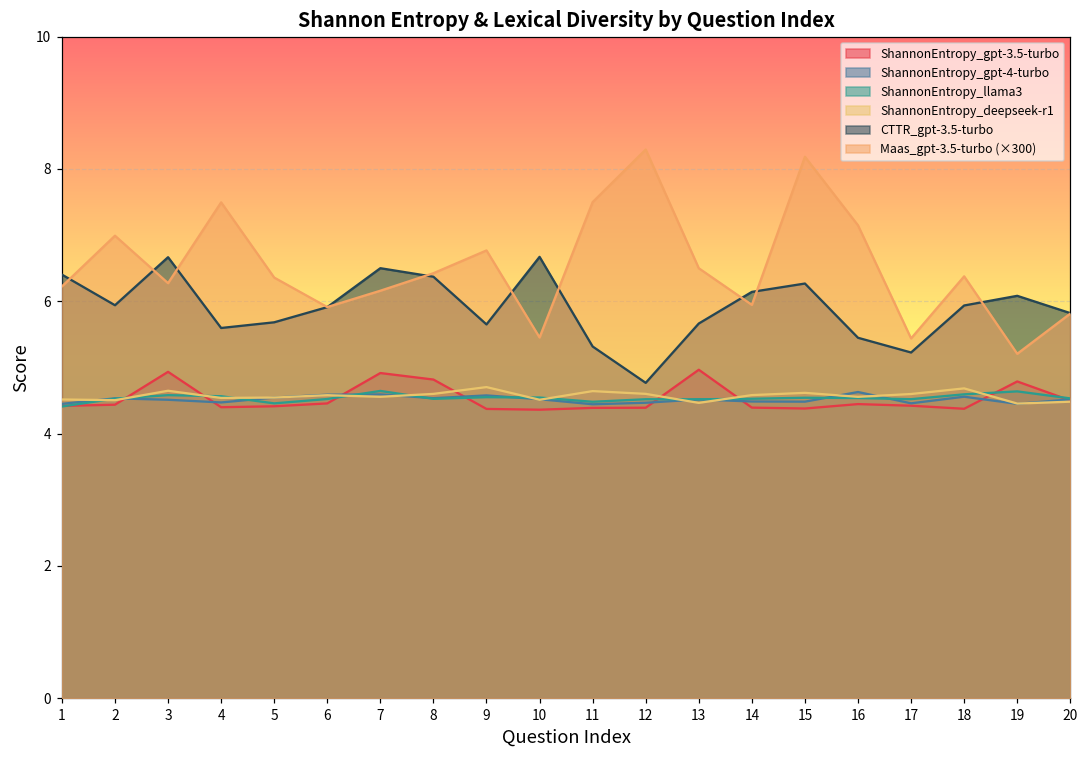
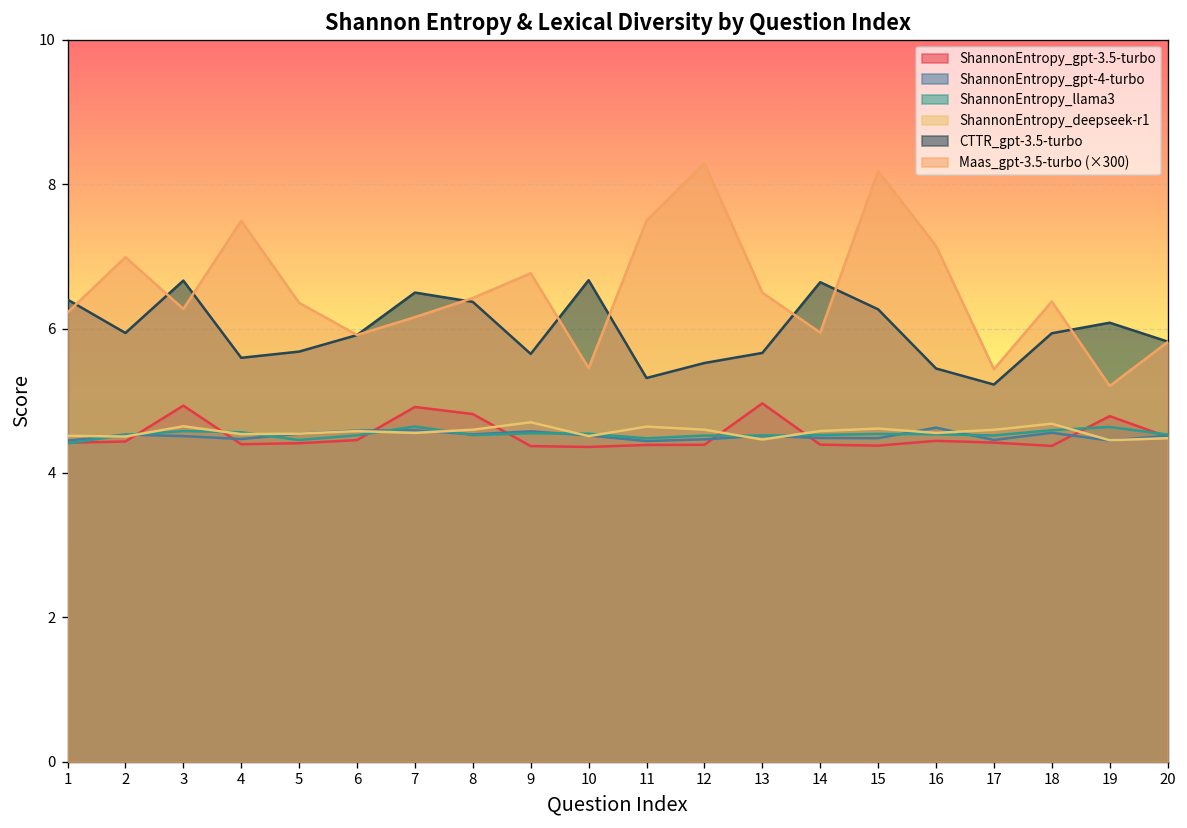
  {
    "ShannonEntropy_gpt-3.5-turbo": {
      "2": 4.4,
      "3": 4.9,
      "4": 4.4,
      "5": 4.4,
      "6": 4.5,
      "7": 4.9,
      "8": 4.8,
      "9": 4.4,
      "10": 4.4,
      "11": 4.4,
      "12": 4.4,
      "13": 5.0,
      "14": 4.4,
      "15": 4.4,
      "16": 4.4,
      "18": 4.4,
      "19": 4.8
    },
    "CTTR_gpt-3.5-turbo": {
      "1": 6.4,
      "2": 5.9,
      "3": 6.7,
      "4": 5.6,
      "5": 5.7,
      "7": 6.5,
      "8": 6.4,
      "9": 5.7,
      "10": 6.7,
      "11": 5.3,
-     "12": 4.8,
+     "12": 5.5,
      "13": 5.7,
-     "14": 6.1,
+     "14": 6.6,
      "15": 6.3,
      "16": 5.4,
      "17": 5.2,
      "18": 5.9,
      "19": 6.1
    }
  }
